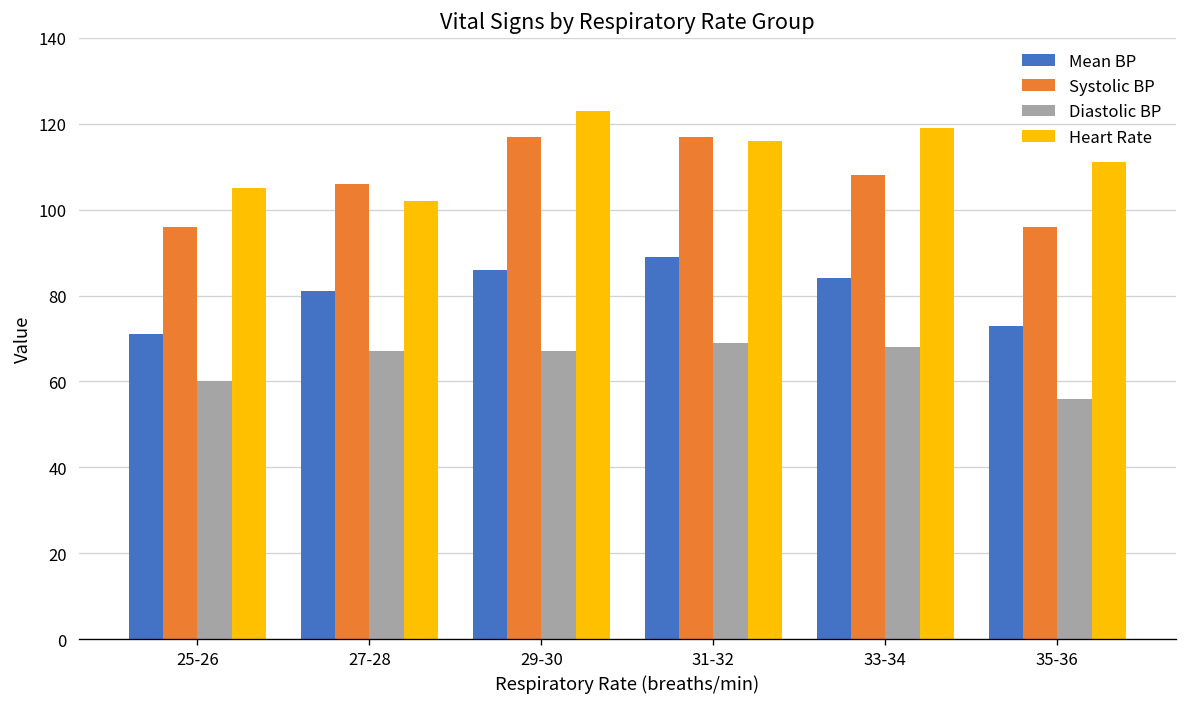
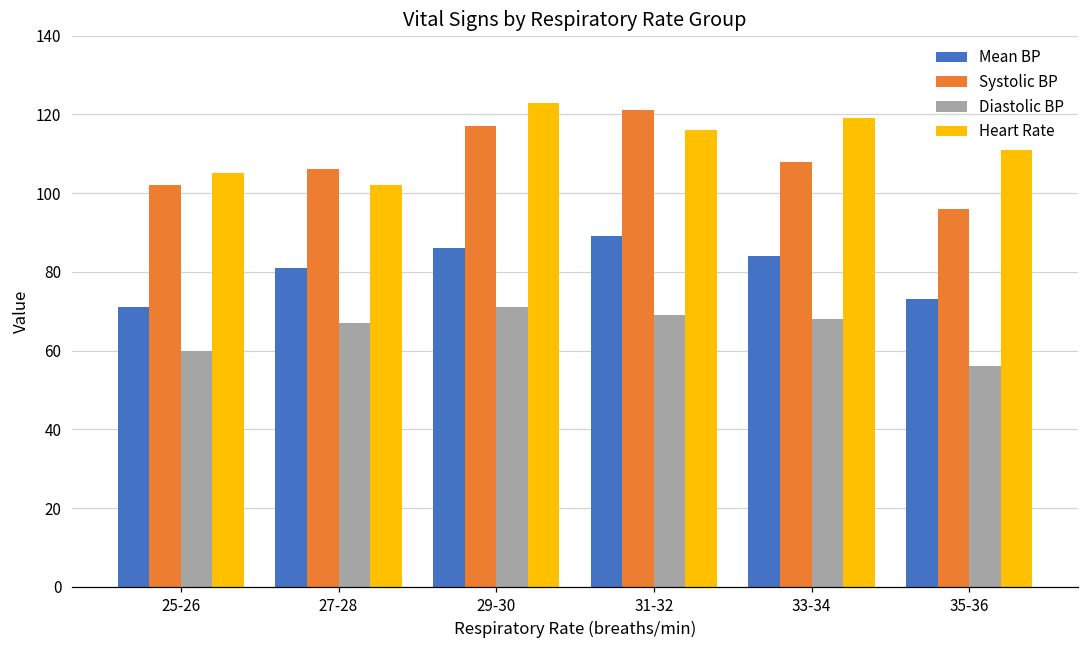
  {
    "Mean BP": {
      "25-26": 71,
      "27-28": 81,
      "29-30": 86,
      "31-32": 89,
      "33-34": 84,
      "35-36": 73
    },
    "Systolic BP": {
-     "25-26": 96,
+     "25-26": 102,
      "27-28": 106,
      "29-30": 117,
-     "31-32": 117,
+     "31-32": 121,
      "33-34": 108,
      "35-36": 96
    },
    "Diastolic BP": {
      "25-26": 60,
      "27-28": 67,
-     "29-30": 67,
+     "29-30": 71,
      "31-32": 69,
      "33-34": 68,
      "35-36": 56
    },
    "Heart Rate": {
      "25-26": 105,
      "27-28": 102,
      "29-30": 123,
      "31-32": 116,
      "33-34": 119,
      "35-36": 111
    }
  }
